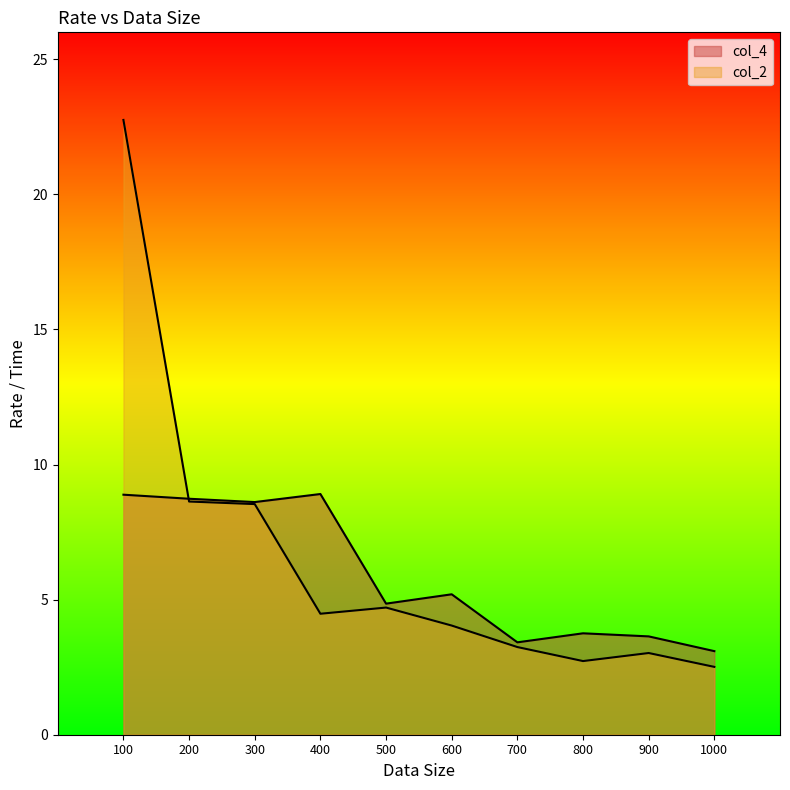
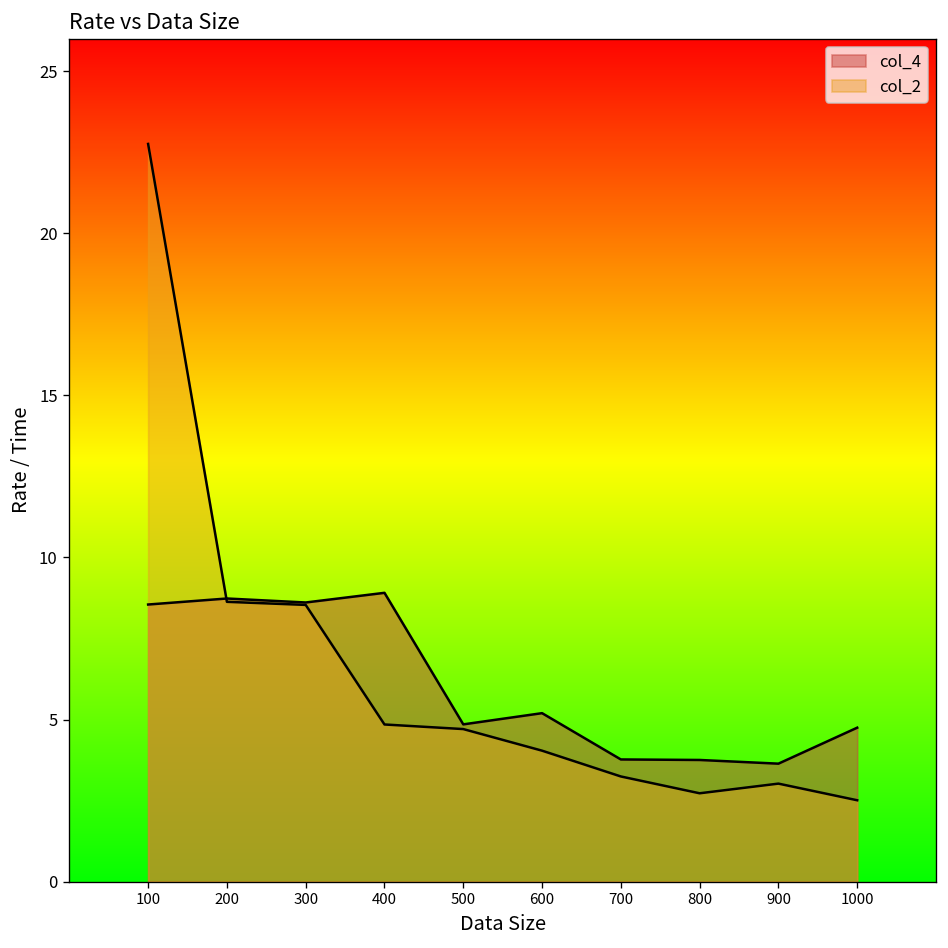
  {
    "col_4": {
-     "100": 8.9,
+     "100": 8.5,
      "200": 8.7,
      "400": 8.9,
      "500": 4.9,
      "600": 5.2,
-     "700": 3.4,
+     "700": 3.8,
      "800": 3.8,
      "900": 3.6,
-     "1000": 3.1
+     "1000": 4.8
    },
    "col_2": {
      "100": 22.8,
      "200": 8.6,
-     "400": 4.5,
+     "400": 4.8,
      "500": 4.7,
      "600": 4.0,
      "700": 3.2,
      "800": 2.7,
      "900": 3.0,
      "1000": 2.5
    }
  }
